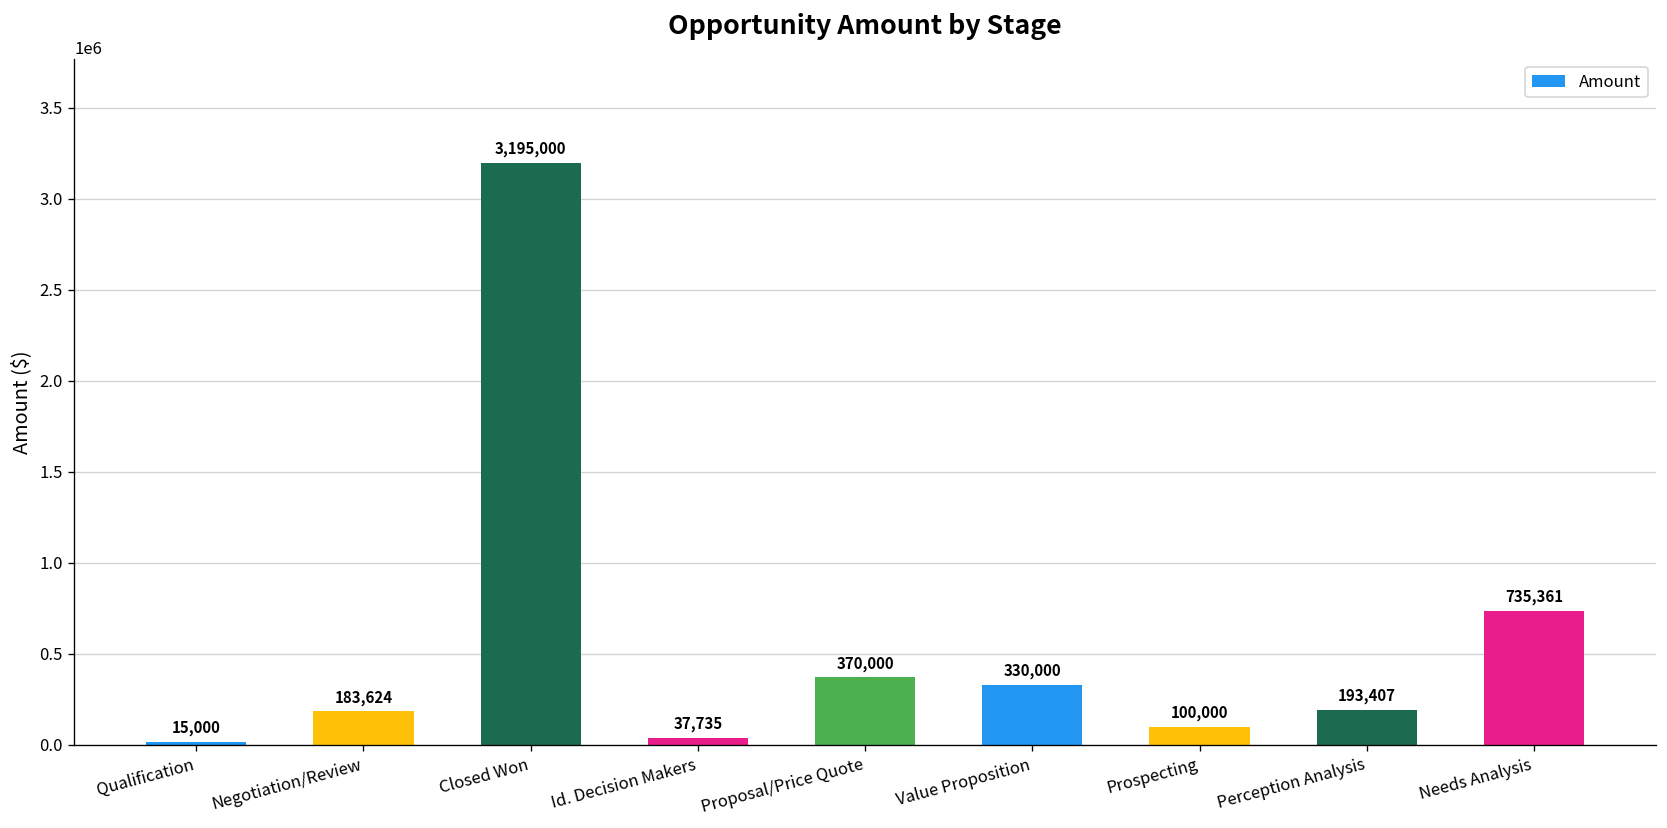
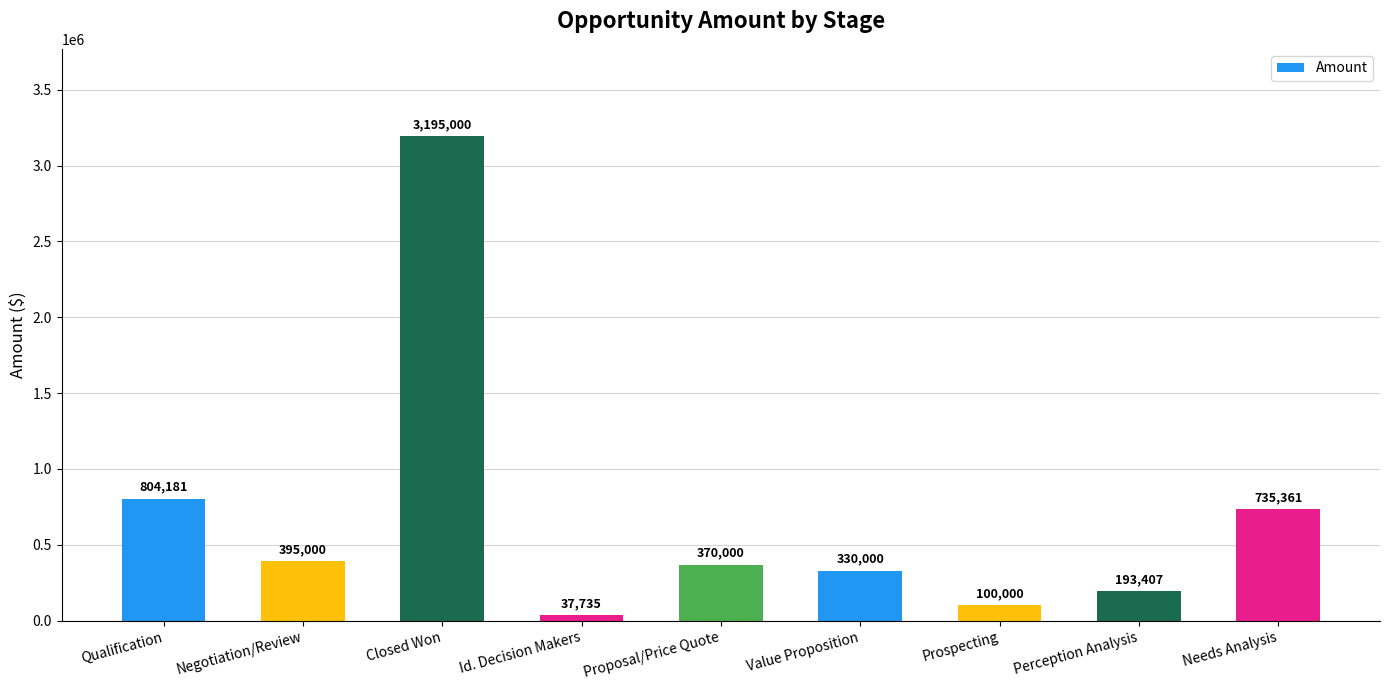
  {
-   "Qualification": "15,000",
-   "Negotiation/Review": "183,624",
+   "Qualification": "804,181",
+   "Negotiation/Review": "395,000",
    "Closed Won": "3,195,000",
    "Id. Decision Makers": "37,735",
    "Proposal/Price Quote": "370,000",
    "Value Proposition": "330,000",
    "Prospecting": "100,000",
    "Perception Analysis": "193,407",
    "Needs Analysis": "735,361"
  }
